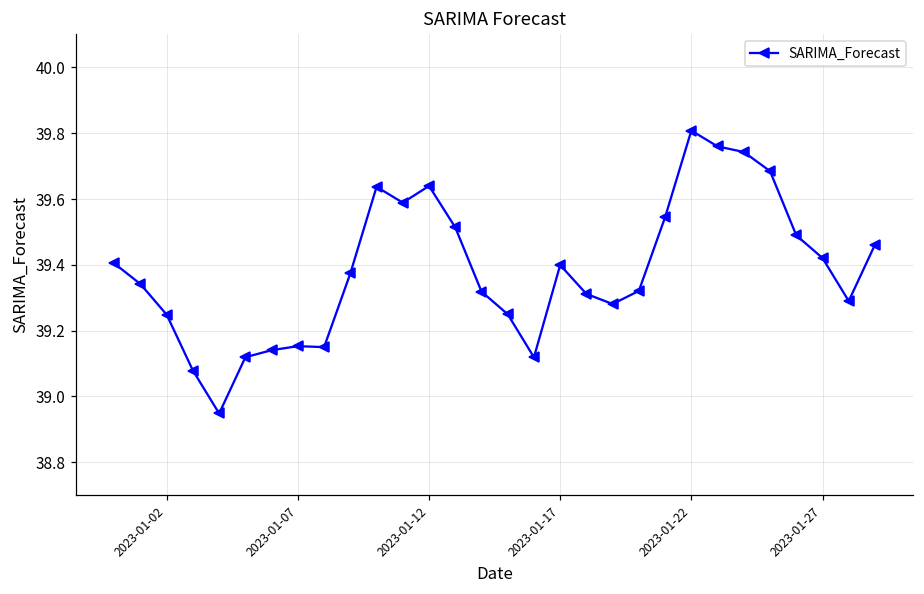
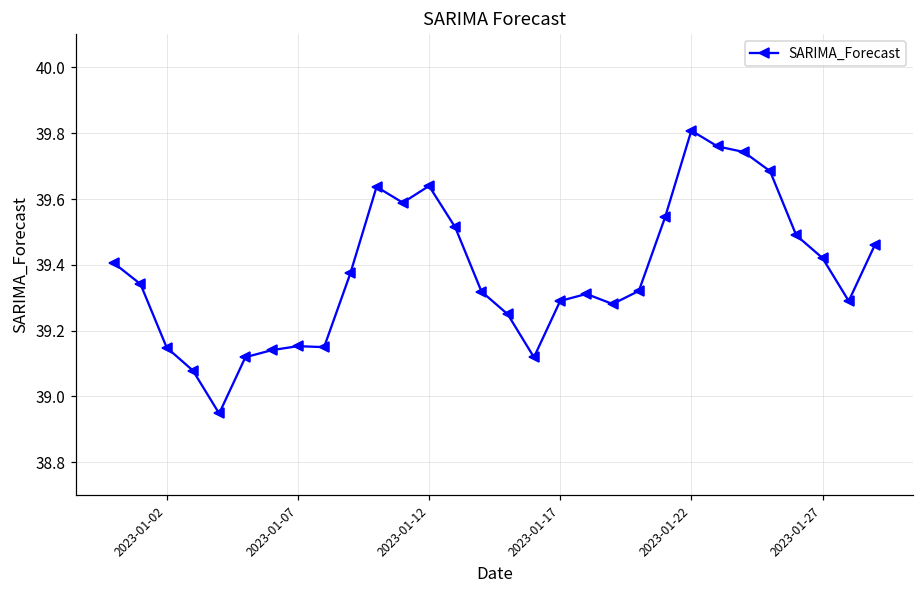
  {
-   "2023-01-02": 39.25,
+   "2023-01-02": 39.15,
    "2023-01-07": 39.15,
    "2023-01-12": 39.64,
-   "2023-01-17": 39.40,
+   "2023-01-17": 39.29,
    "2023-01-22": 39.81,
    "2023-01-27": 39.42
  }
